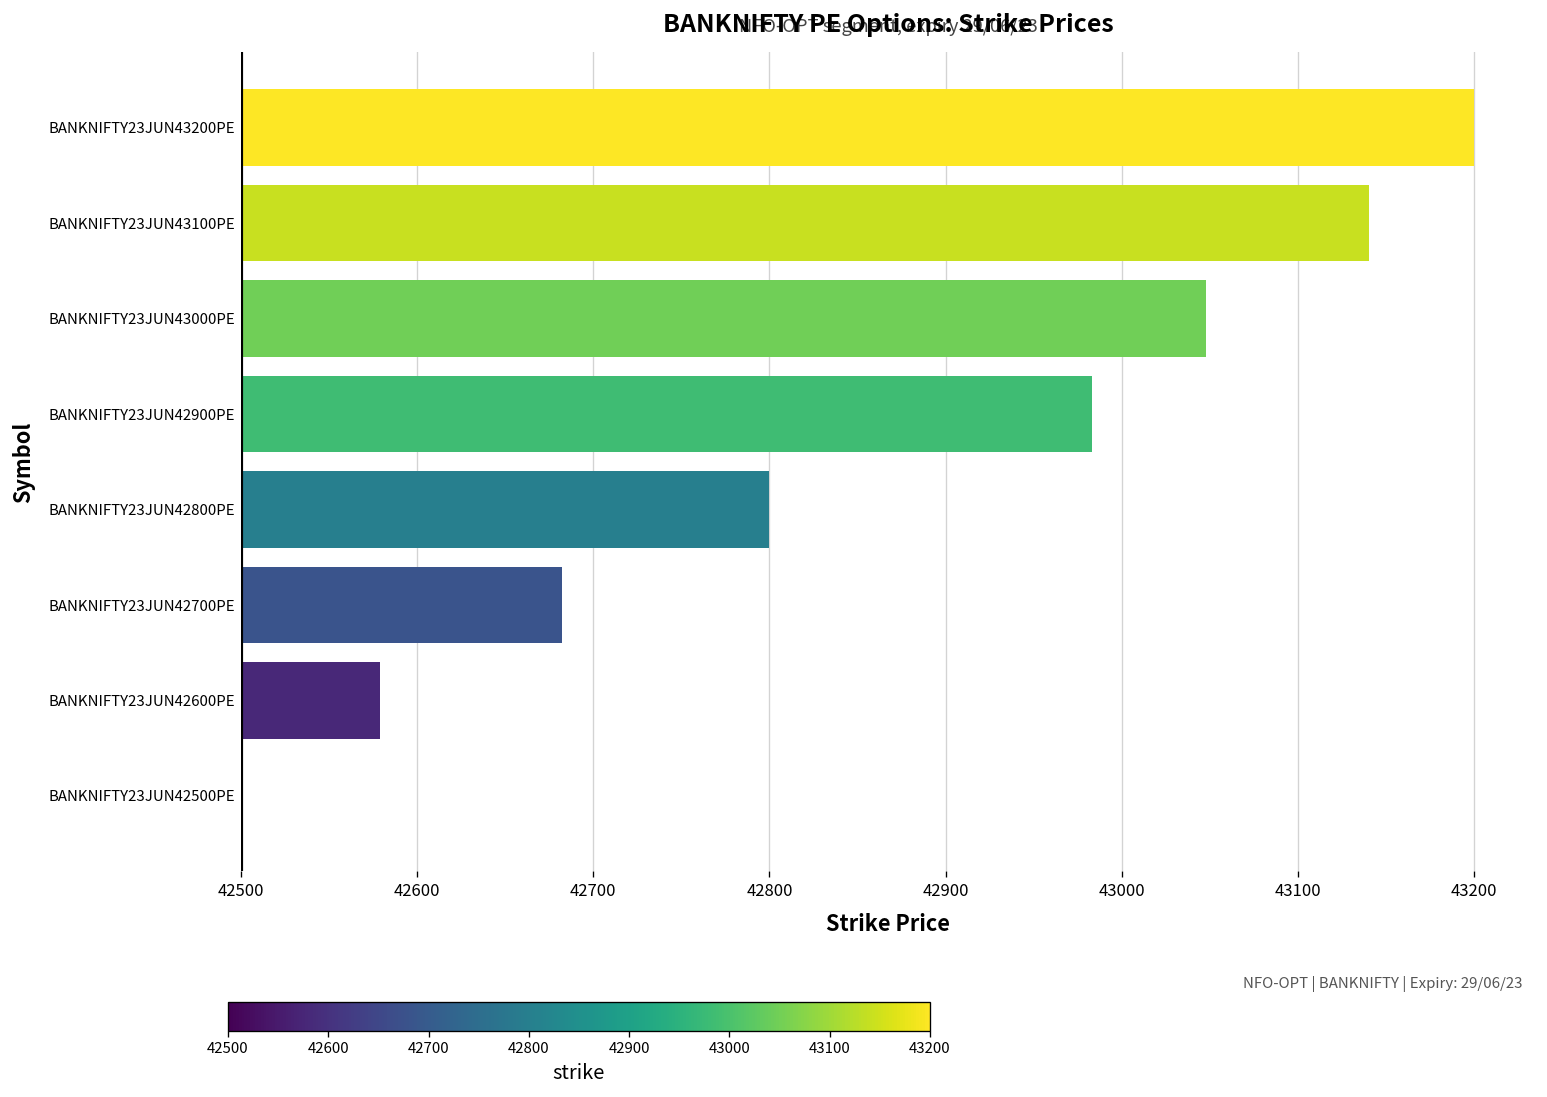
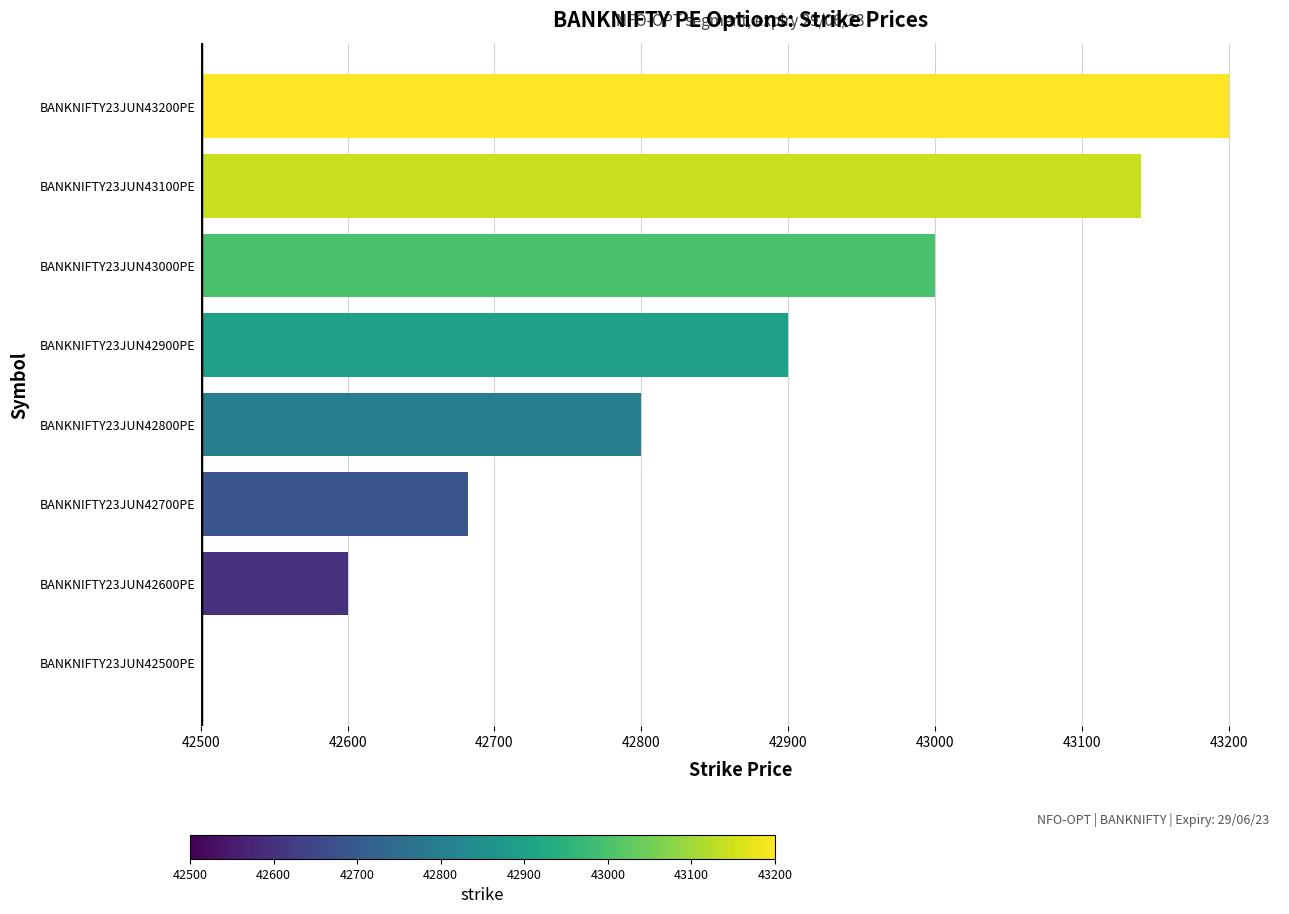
  {
    "BANKNIFTY23JUN43200PE": 43200,
    "BANKNIFTY23JUN43100PE": 43140,
-   "BANKNIFTY23JUN43000PE": 43048,
-   "BANKNIFTY23JUN42900PE": 42983,
+   "BANKNIFTY23JUN43000PE": 43000,
+   "BANKNIFTY23JUN42900PE": 42900,
    "BANKNIFTY23JUN42800PE": 42800,
    "BANKNIFTY23JUN42700PE": 42682,
-   "BANKNIFTY23JUN42600PE": 42579
+   "BANKNIFTY23JUN42600PE": 42600
  }
